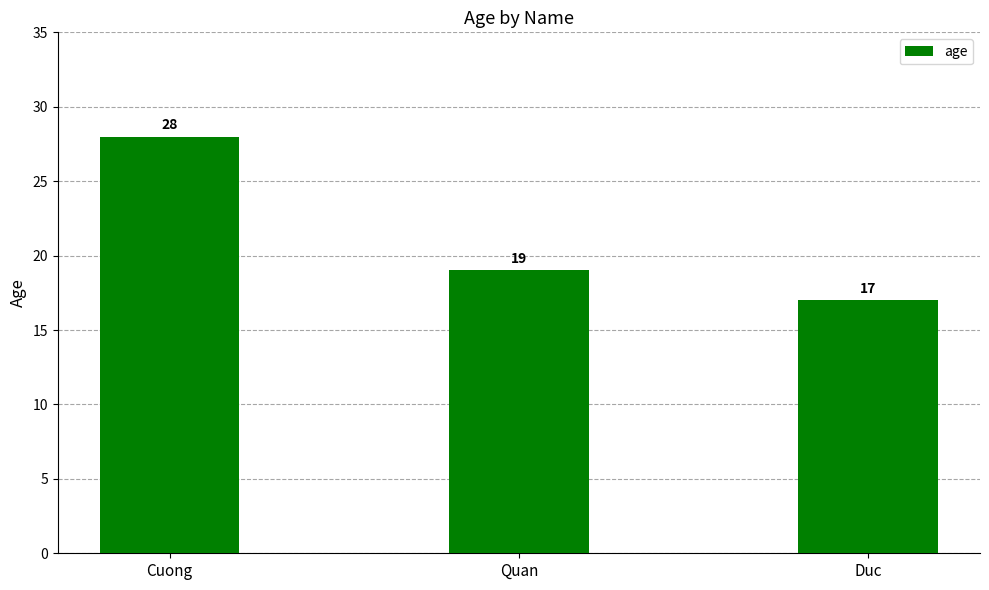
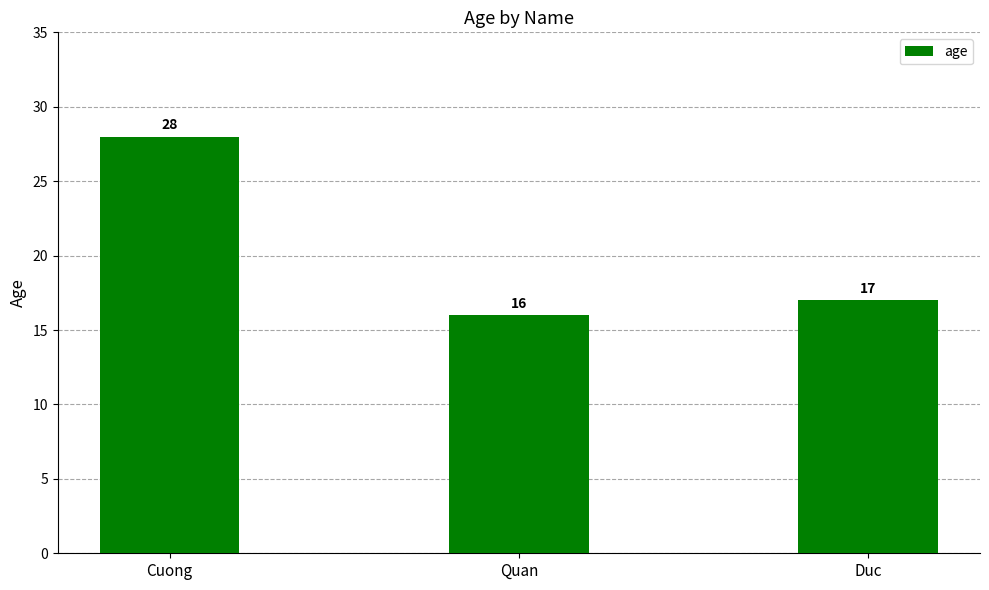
  {
    "Cuong": 28,
-   "Quan": 19,
+   "Quan": 16,
    "Duc": 17
  }
